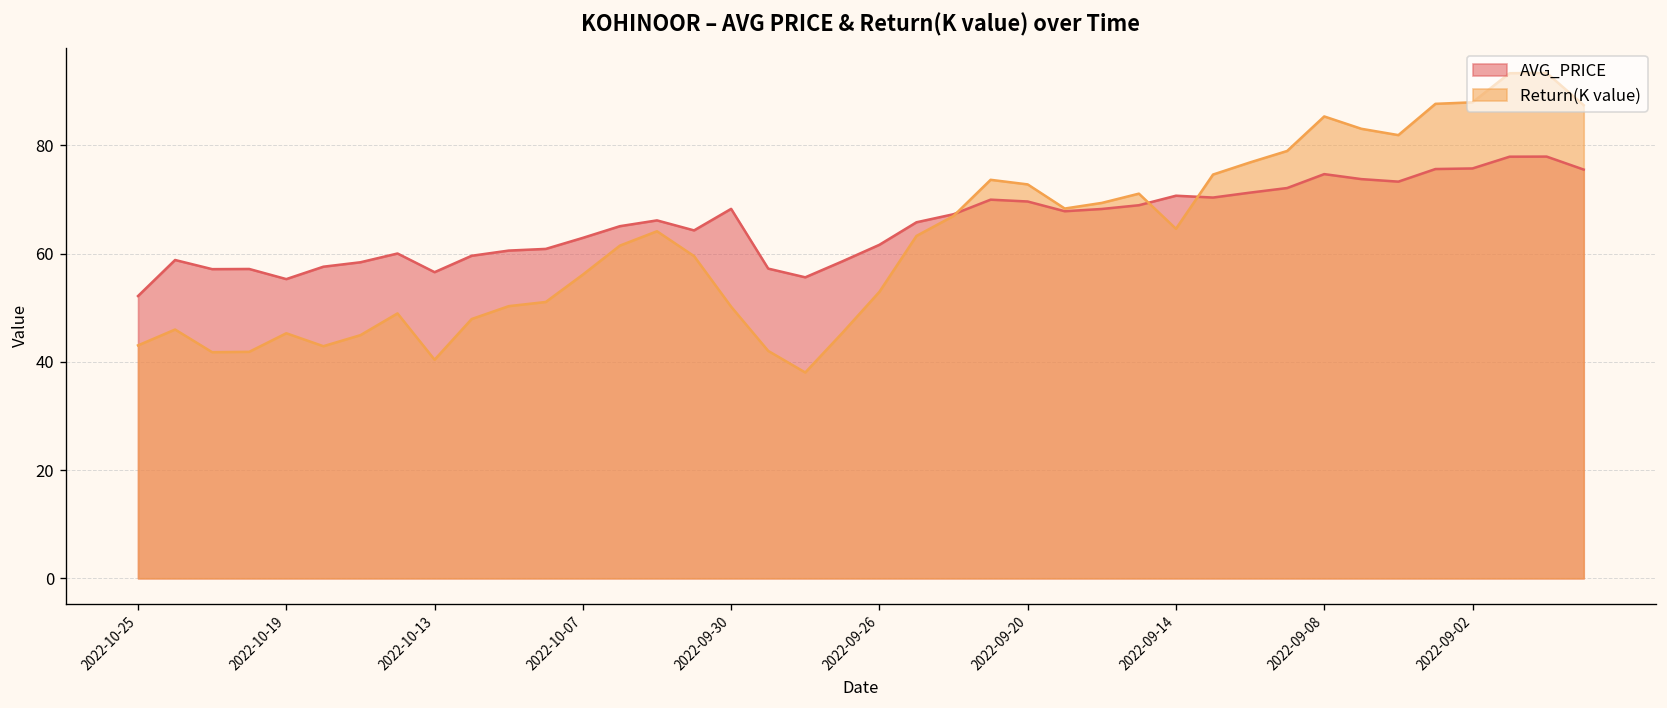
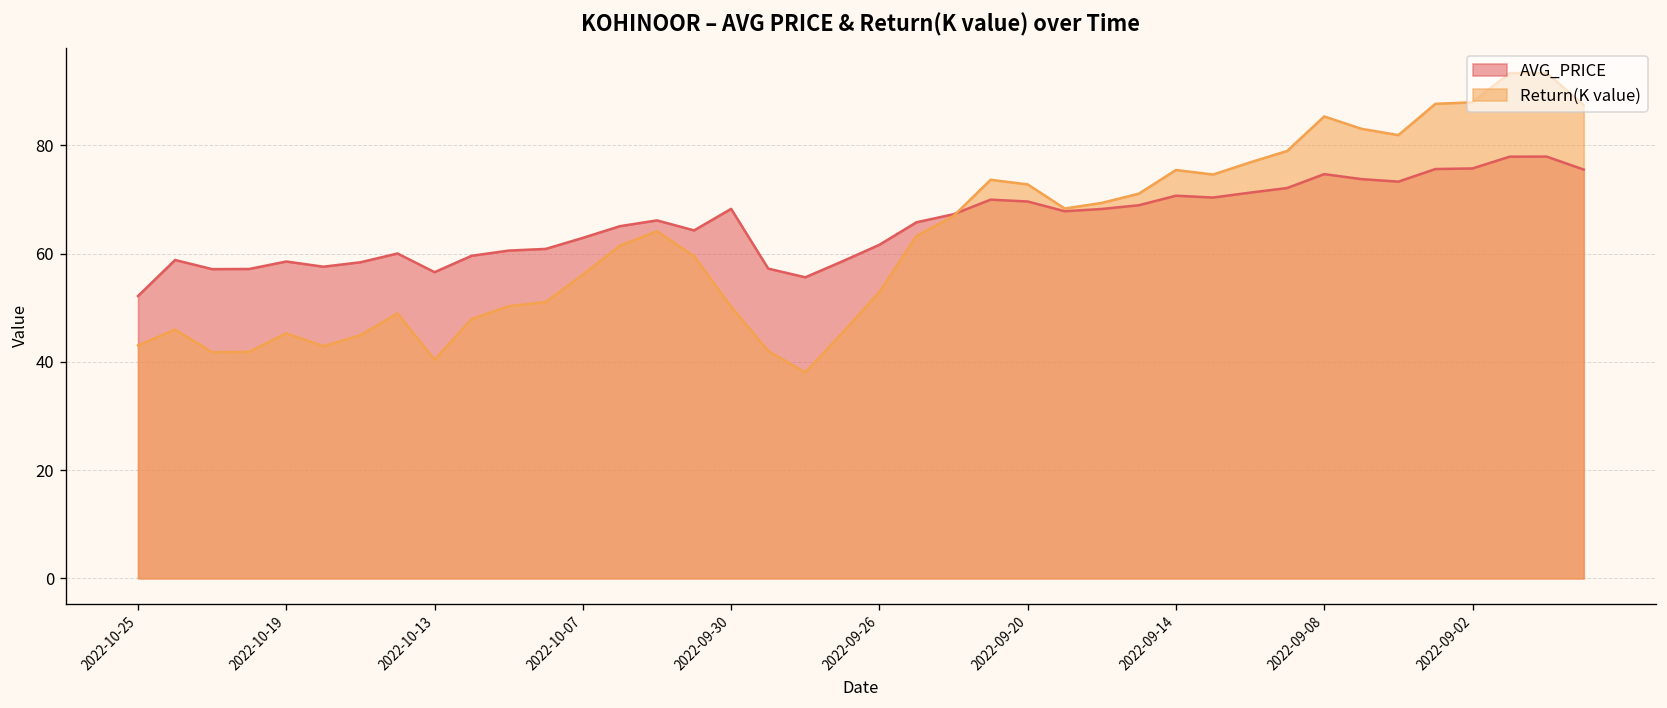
  {
    "AVG_PRICE": {
      "2022-10-25": 52,
-     "2022-10-19": 55,
+     "2022-10-19": 59,
      "2022-10-13": 57,
      "2022-10-07": 63,
      "2022-09-30": 68,
      "2022-09-26": 62,
      "2022-09-20": 70,
      "2022-09-14": 71,
      "2022-09-08": 75,
      "2022-09-02": 76
    },
    "Return(K value)": {
      "2022-10-25": 43,
      "2022-10-19": 45,
      "2022-10-13": 40,
      "2022-10-07": 56,
      "2022-09-30": 50,
      "2022-09-26": 53,
      "2022-09-20": 73,
-     "2022-09-14": 65,
+     "2022-09-14": 75,
      "2022-09-08": 85
    }
  }
